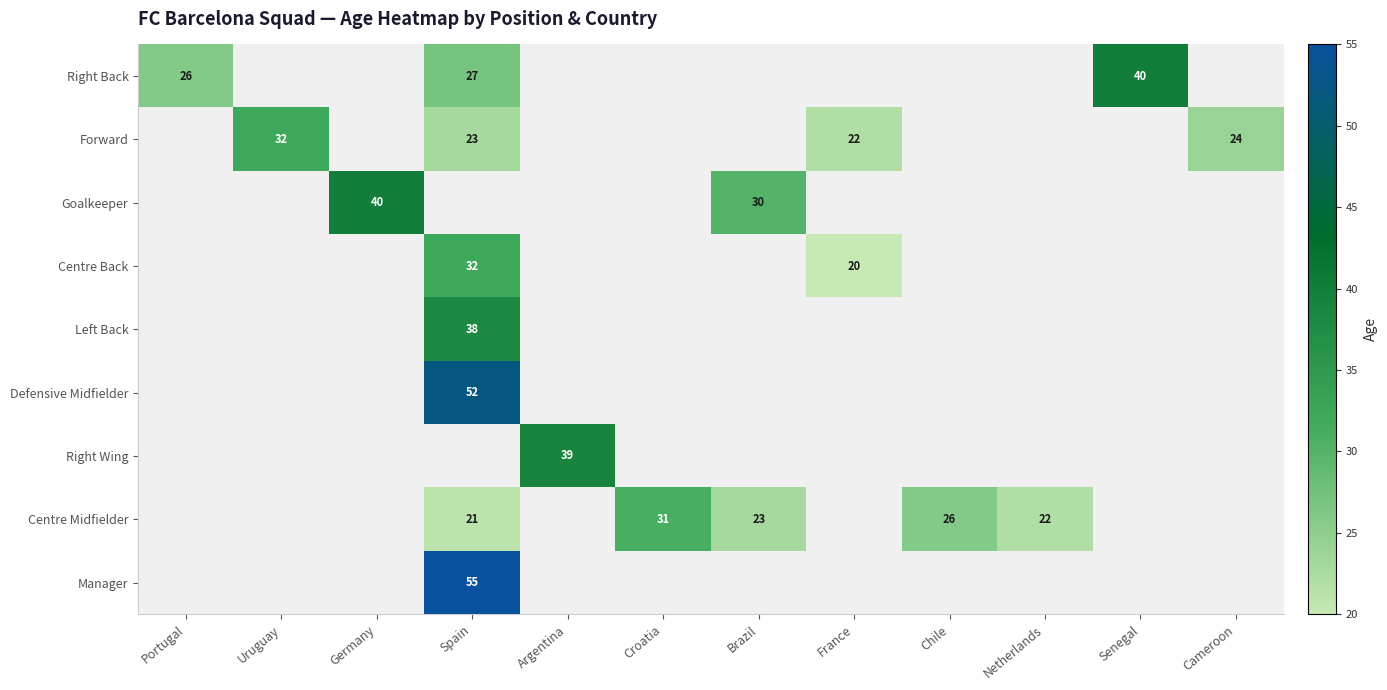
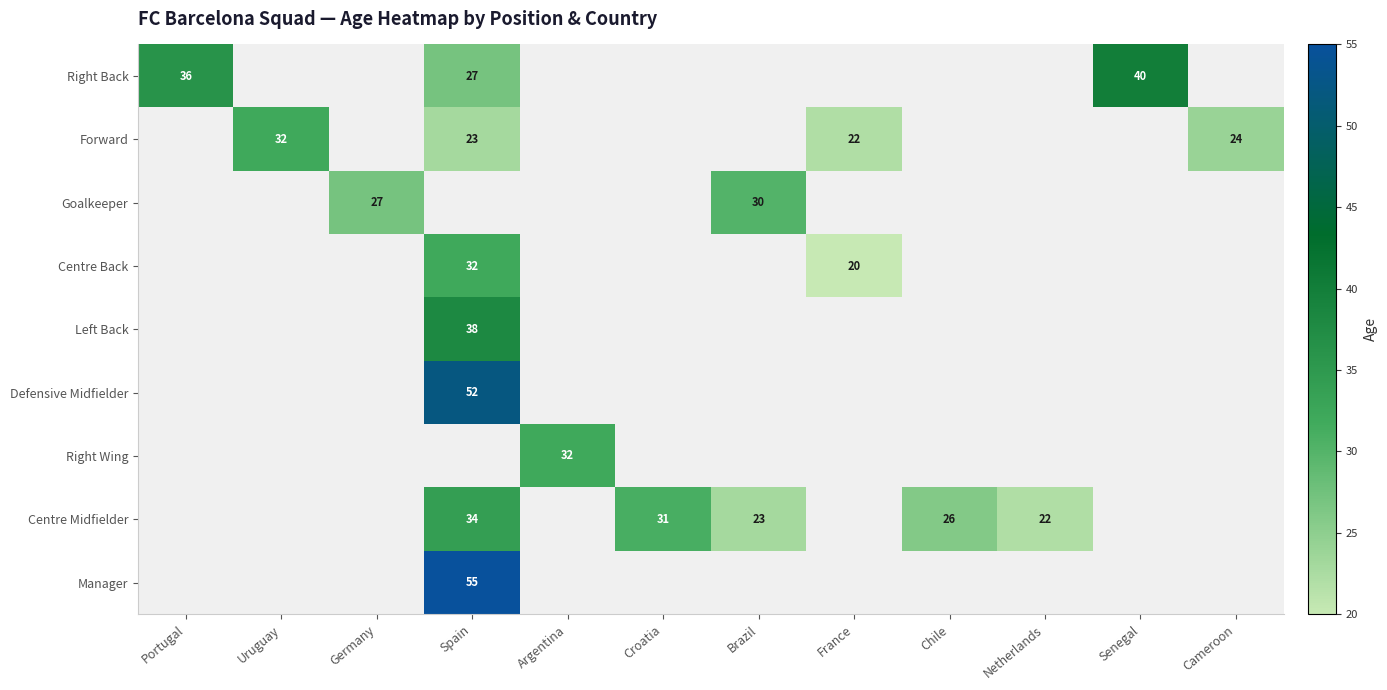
  {
    "Right Back": {
-     "Portugal": 26,
+     "Portugal": 36,
      "Spain": 27,
      "Senegal": 40
    },
    "Forward": {
      "Uruguay": 32,
      "Spain": 23,
      "France": 22,
      "Cameroon": 24
    },
    "Goalkeeper": {
-     "Germany": 40,
+     "Germany": 27,
      "Brazil": 30
    },
    "Centre Back": {
      "Spain": 32,
      "France": 20
    },
    "Left Back": {
      "Spain": 38
    },
    "Defensive Midfielder": {
      "Spain": 52
    },
    "Right Wing": {
-     "Argentina": 39
+     "Argentina": 32
    },
    "Centre Midfielder": {
-     "Spain": 21,
+     "Spain": 34,
      "Croatia": 31,
      "Brazil": 23,
      "Chile": 26,
      "Netherlands": 22
    },
    "Manager": {
      "Spain": 55
    }
  }
